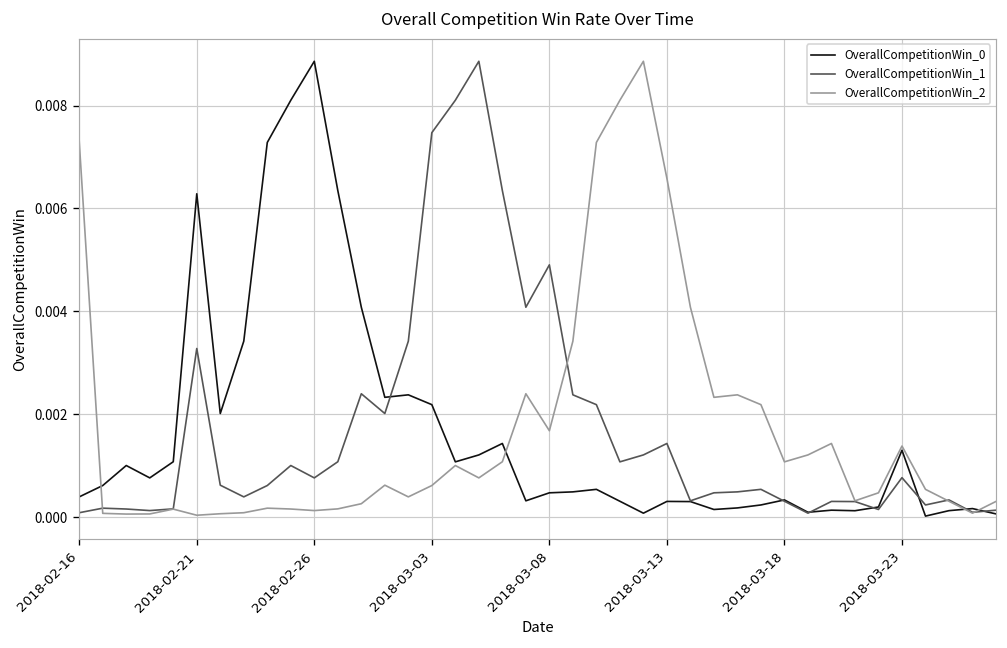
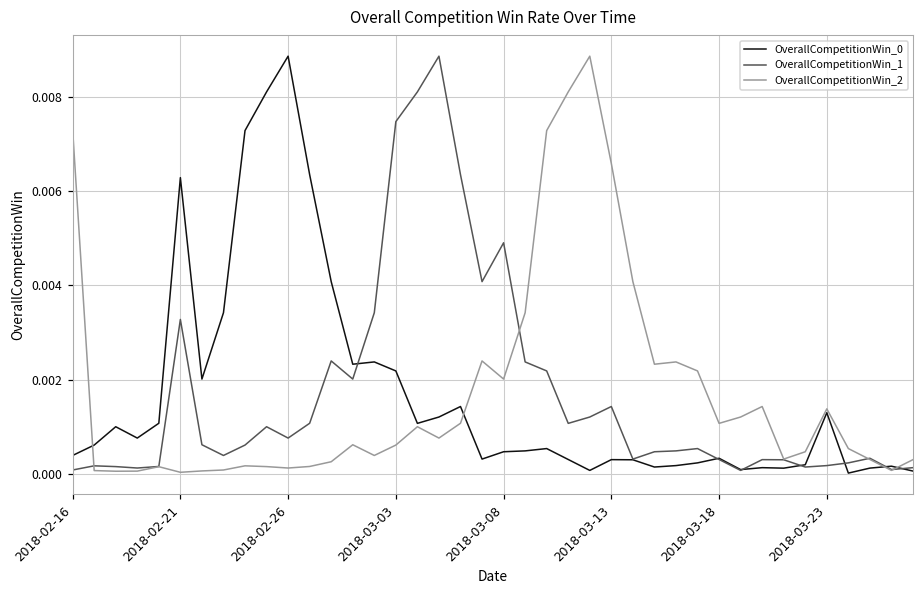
  {
    "OverallCompetitionWin_0": {
      "2018-02-16": 0.0004,
      "2018-02-21": 0.0063,
      "2018-02-26": 0.0089,
      "2018-03-03": 0.0022,
      "2018-03-08": 0.0005,
      "2018-03-13": 0.0003,
      "2018-03-23": 0.0013
    },
    "OverallCompetitionWin_1": {
      "2018-02-16": 0.0001,
      "2018-02-21": 0.0033,
      "2018-02-26": 0.0008,
      "2018-03-03": 0.0075,
      "2018-03-08": 0.0049,
      "2018-03-13": 0.0014,
-     "2018-03-23": 0.0008
+     "2018-03-23": 0.0002
    },
    "OverallCompetitionWin_2": {
      "2018-02-16": 0.0073,
      "2018-02-21": 0.0000,
      "2018-02-26": 0.0001,
      "2018-03-03": 0.0006,
-     "2018-03-08": 0.0017,
+     "2018-03-08": 0.0020,
      "2018-03-13": 0.0066,
      "2018-03-18": 0.0011,
      "2018-03-23": 0.0014
    }
  }
